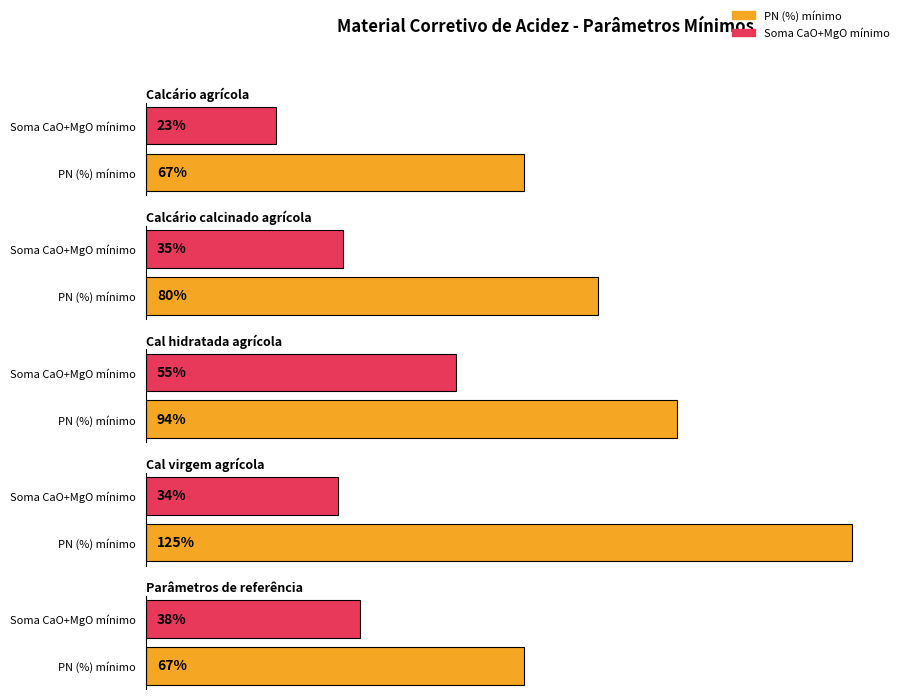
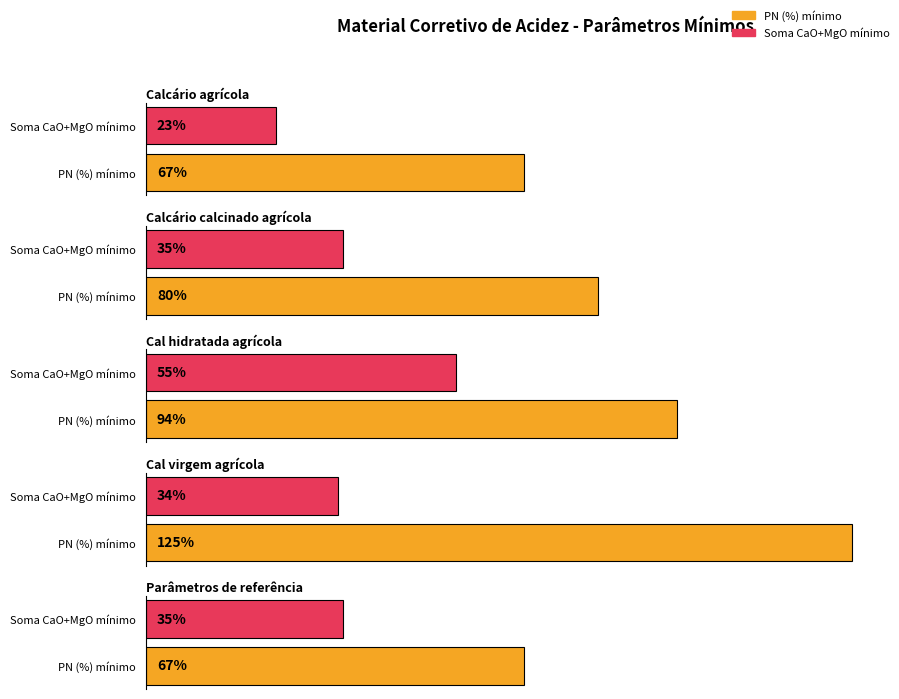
  {
    "Calcário agrícola": {
      "Soma CaO+MgO mínimo": "23%",
      "PN (%) mínimo": "67%"
    },
    "Calcário calcinado agrícola": {
      "Soma CaO+MgO mínimo": "35%",
      "PN (%) mínimo": "80%"
    },
    "Cal hidratada agrícola": {
      "Soma CaO+MgO mínimo": "55%",
      "PN (%) mínimo": "94%"
    },
    "Cal virgem agrícola": {
      "Soma CaO+MgO mínimo": "34%",
      "PN (%) mínimo": "125%"
    },
    "Parâmetros de referência": {
-     "Soma CaO+MgO mínimo": "38%",
+     "Soma CaO+MgO mínimo": "35%",
      "PN (%) mínimo": "67%"
    }
  }
